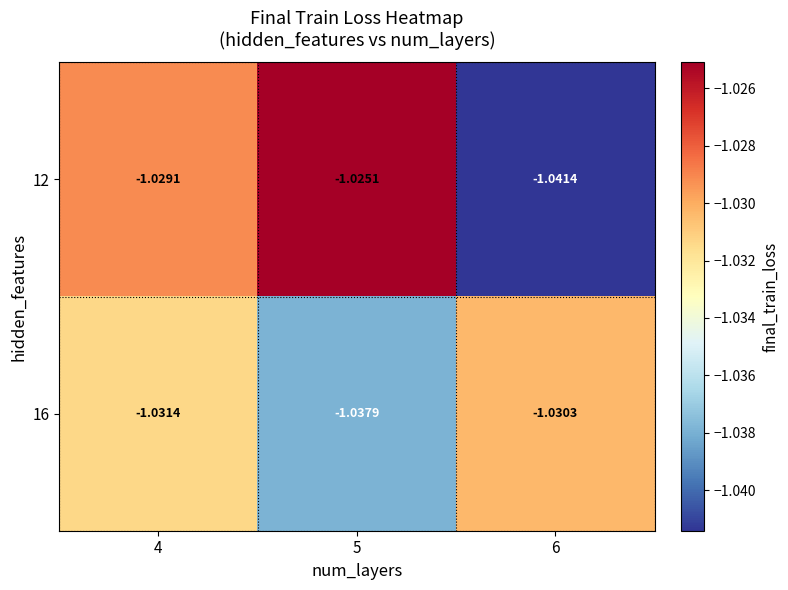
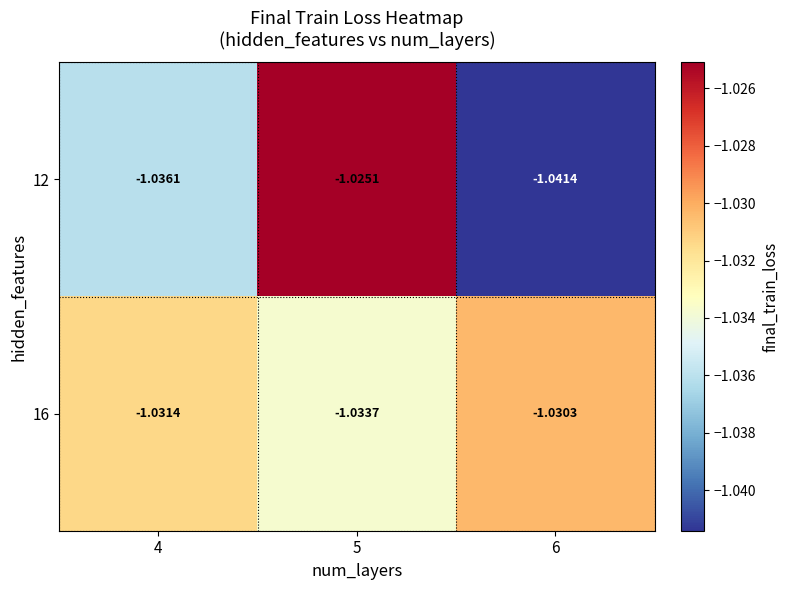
  {
    "12": {
-     "4": -1.0291,
+     "4": -1.0361,
      "5": -1.0251,
      "6": -1.0414
    },
    "16": {
      "4": -1.0314,
-     "5": -1.0379,
+     "5": -1.0337,
      "6": -1.0303
    }
  }
